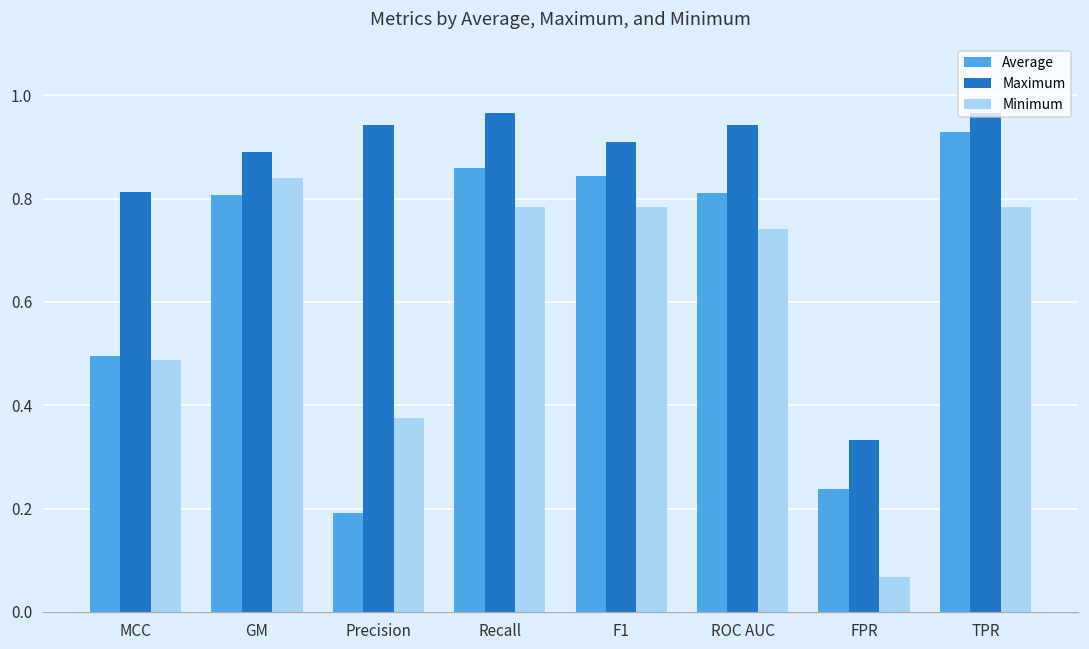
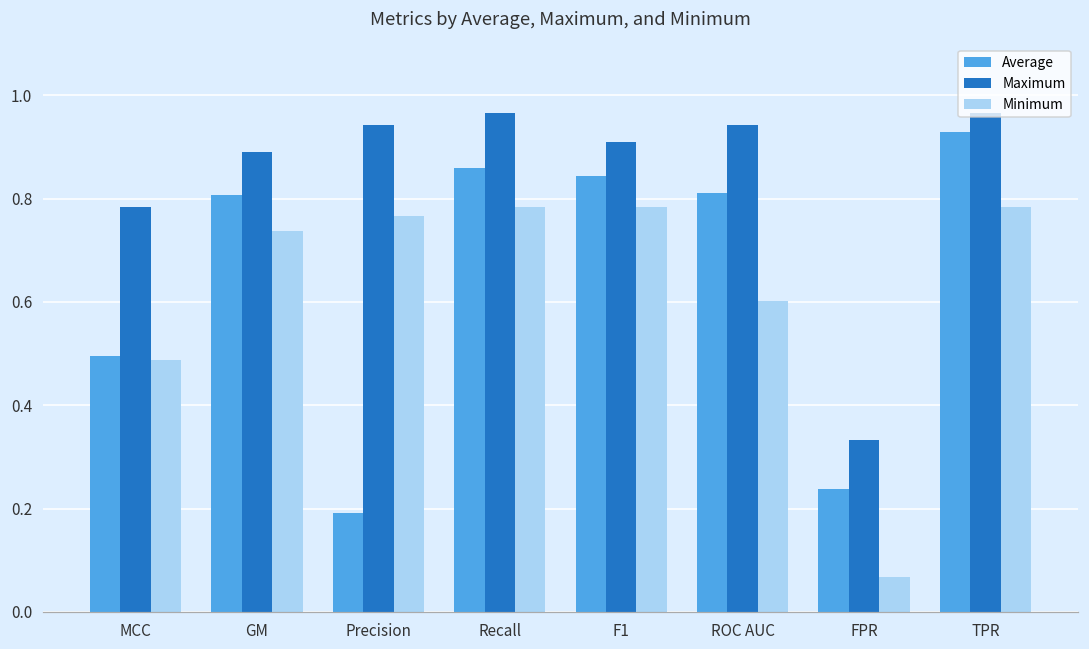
  {
    "Average": {
      "MCC": 0.50,
      "GM": 0.81,
      "Precision": 0.19,
      "Recall": 0.86,
      "F1": 0.84,
      "ROC AUC": 0.81,
      "FPR": 0.24,
      "TPR": 0.93
    },
    "Maximum": {
-     "MCC": 0.81,
+     "MCC": 0.78,
      "GM": 0.89,
      "Precision": 0.94,
      "Recall": 0.97,
      "F1": 0.91,
      "ROC AUC": 0.94,
      "FPR": 0.33
    },
    "Minimum": {
      "MCC": 0.49,
-     "GM": 0.84,
-     "Precision": 0.38,
+     "GM": 0.74,
+     "Precision": 0.77,
      "Recall": 0.78,
      "F1": 0.78,
-     "ROC AUC": 0.74,
+     "ROC AUC": 0.60,
      "FPR": 0.07,
      "TPR": 0.78
    }
  }
